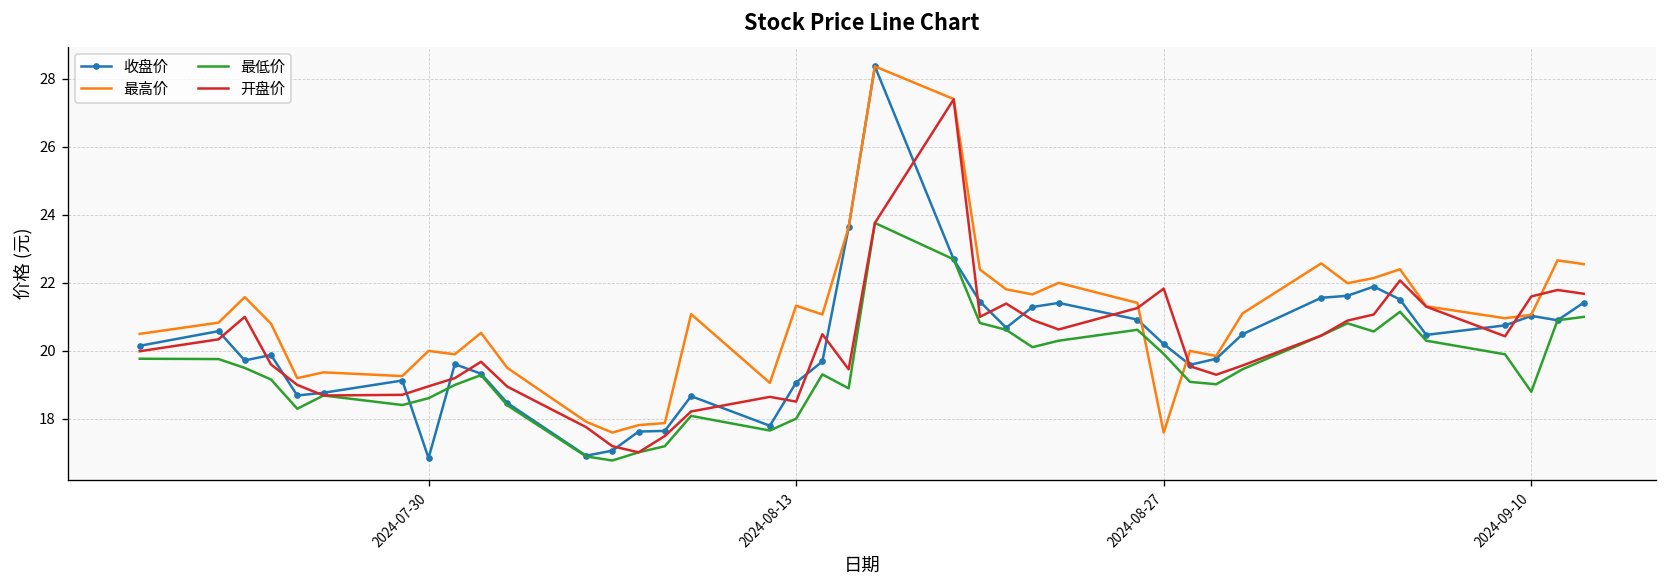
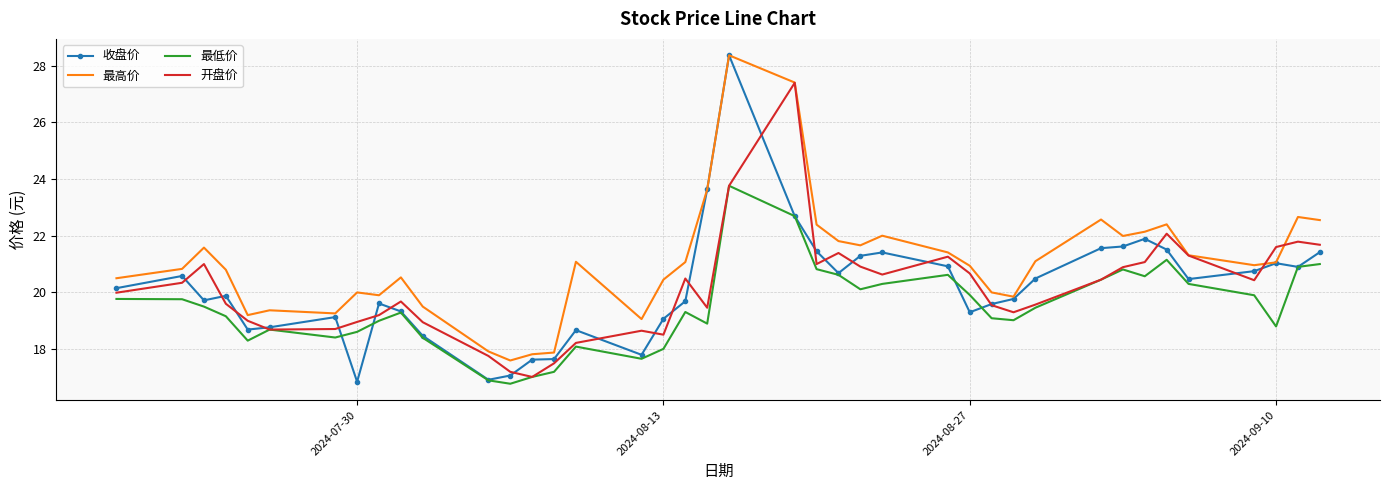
  {
    "收盘价": {
      "2024-07-30": 16.9,
      "2024-08-13": 19.1,
-     "2024-08-27": 20.2
+     "2024-08-27": 19.3
    },
    "最高价": {
      "2024-07-30": 20.0,
-     "2024-08-13": 21.3,
-     "2024-08-27": 17.6
+     "2024-08-13": 20.5,
+     "2024-08-27": 20.9
    },
    "最低价": {
      "2024-07-30": 18.6,
      "2024-08-13": 18.0,
      "2024-08-27": 19.9,
      "2024-09-10": 18.8
    },
    "开盘价": {
      "2024-07-30": 19.0,
      "2024-08-13": 18.5,
-     "2024-08-27": 21.8,
+     "2024-08-27": 20.7,
      "2024-09-10": 21.6
    }
  }
